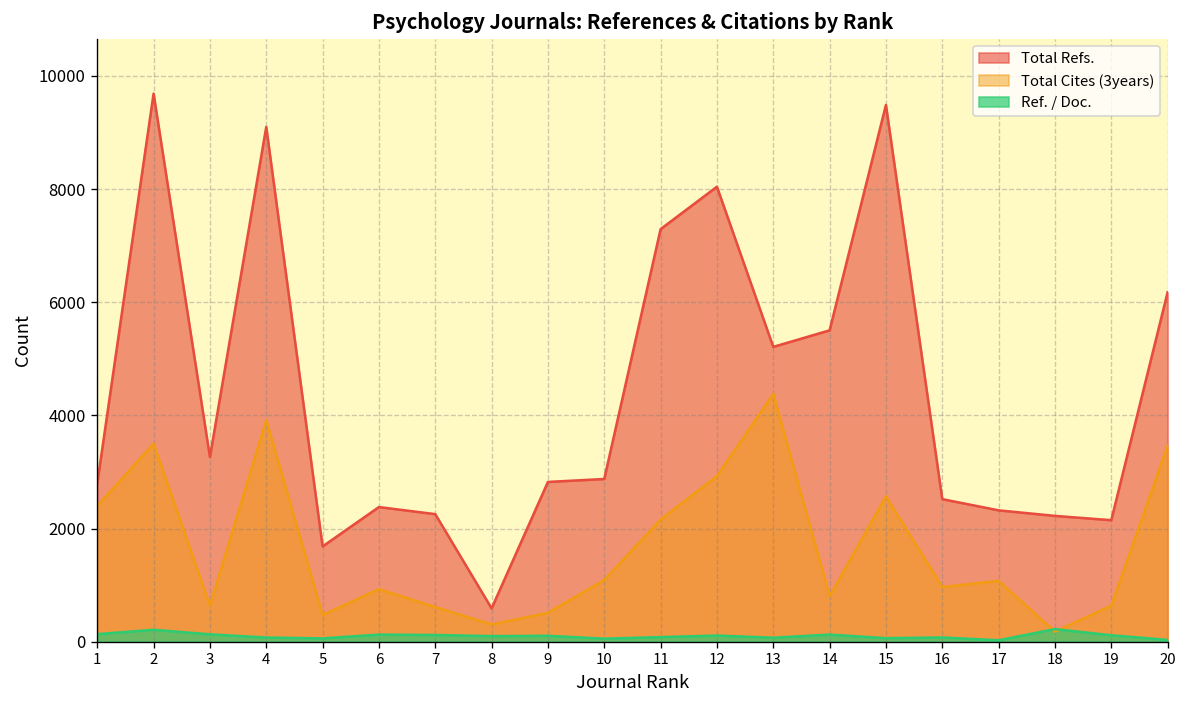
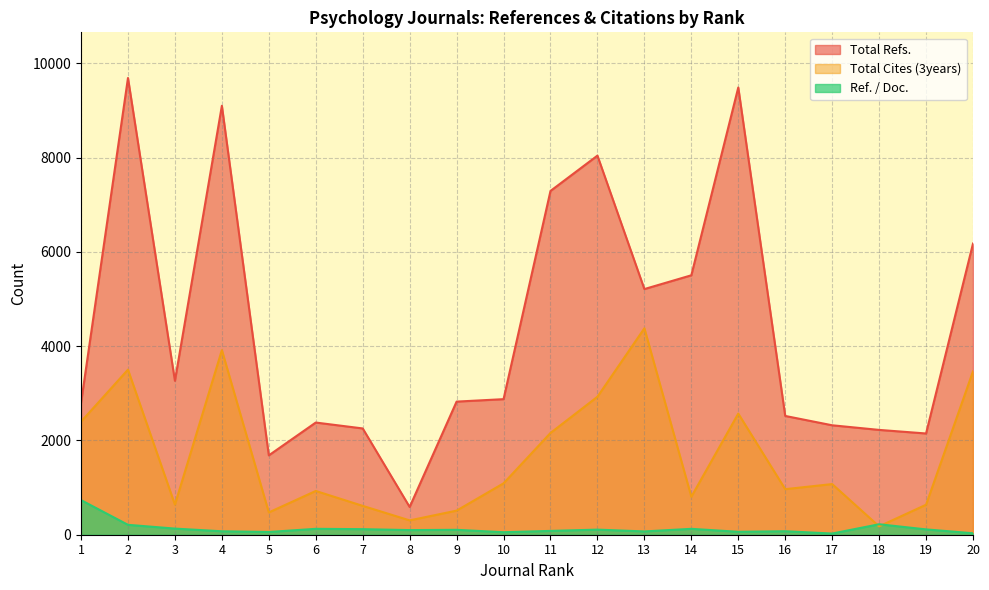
  {
    "Total Refs.": {
      "1": 2800,
      "2": 9700,
      "3": 3300,
      "4": 9100,
      "5": 1700,
      "6": 2400,
      "7": 2300,
      "8": 600,
      "9": 2800,
      "10": 2900,
      "11": 7300,
      "12": 8000,
      "13": 5200,
      "14": 5500,
      "15": 9500,
      "16": 2500,
      "17": 2300,
      "18": 2200,
      "19": 2100,
      "20": 6200
    },
    "Total Cites (3years)": {
      "1": 2400,
      "2": 3500,
      "3": 600,
      "4": 3900,
      "5": 500,
      "6": 900,
      "7": 600,
      "8": 300,
      "9": 500,
      "10": 1100,
      "11": 2200,
      "12": 2900,
      "13": 4400,
      "14": 800,
      "15": 2600,
      "16": 1000,
      "17": 1100,
      "19": 600,
      "20": 3500
    },
    "Ref. / Doc.": {
-     "1": 100,
+     "1": 700,
      "2": 200,
      "3": 100,
      "4": 100,
      "5": 100,
      "6": 100,
      "7": 100,
      "8": 100,
      "9": 100,
      "10": 100,
      "11": 100,
      "12": 100,
      "13": 100,
      "14": 100,
      "15": 100,
      "16": 100,
      "17": 0,
      "19": 100,
      "20": 0
    }
  }
